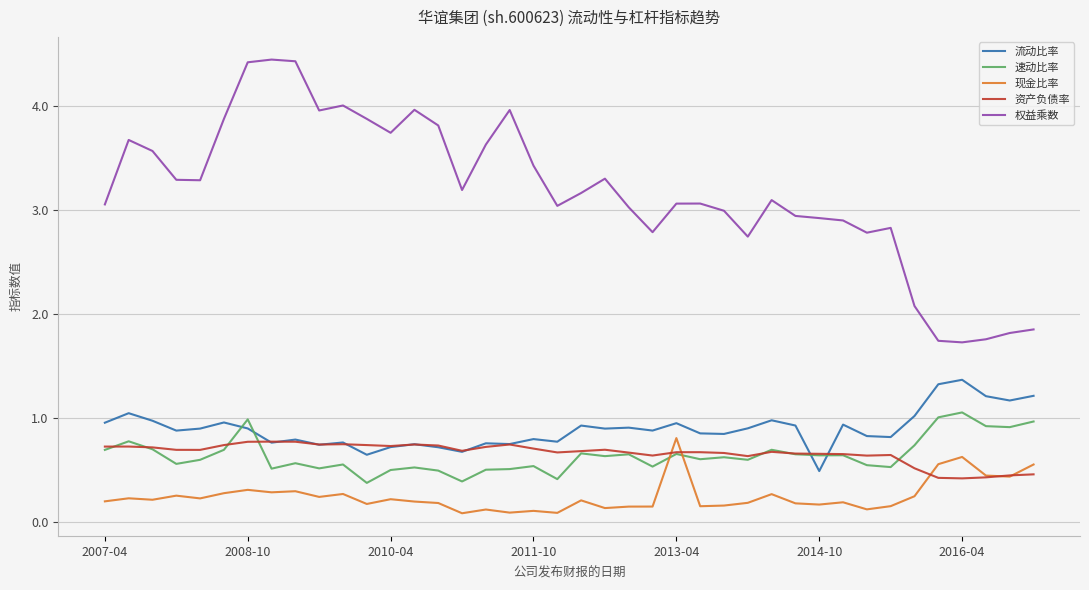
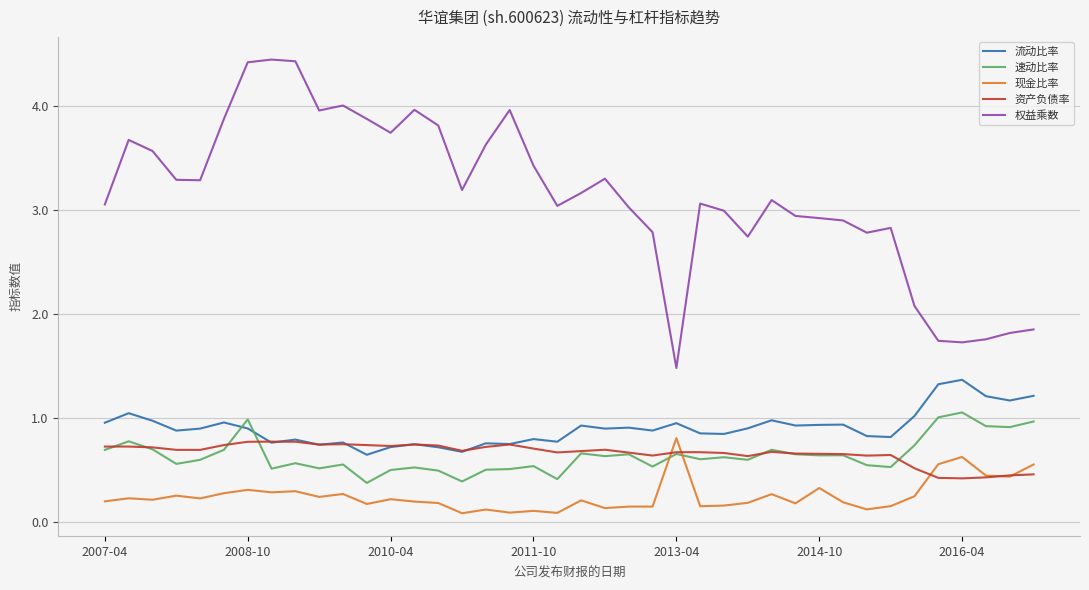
  {
    "流动比率": {
      "2007-04": 0.96,
      "2008-10": 0.90,
      "2011-10": 0.80,
      "2013-04": 0.95,
-     "2014-10": 0.49,
+     "2014-10": 0.94,
      "2016-04": 1.37
    },
    "速动比率": {
      "2007-04": 0.70,
      "2008-10": 0.99,
      "2010-04": 0.50,
      "2011-10": 0.54,
      "2016-04": 1.06
    },
    "现金比率": {
      "2007-04": 0.20,
      "2008-10": 0.31,
      "2010-04": 0.22,
      "2011-10": 0.11,
      "2013-04": 0.81,
-     "2014-10": 0.17,
+     "2014-10": 0.33,
      "2016-04": 0.63
    },
    "资产负债率": {
      "2007-04": 0.73,
      "2008-10": 0.77,
      "2011-10": 0.71,
      "2016-04": 0.42
    },
    "权益乘数": {
      "2007-04": 3.06,
      "2008-10": 4.42,
      "2010-04": 3.75,
      "2011-10": 3.43,
-     "2013-04": 3.06,
+     "2013-04": 1.48,
      "2014-10": 2.93,
      "2016-04": 1.73
    }
  }
